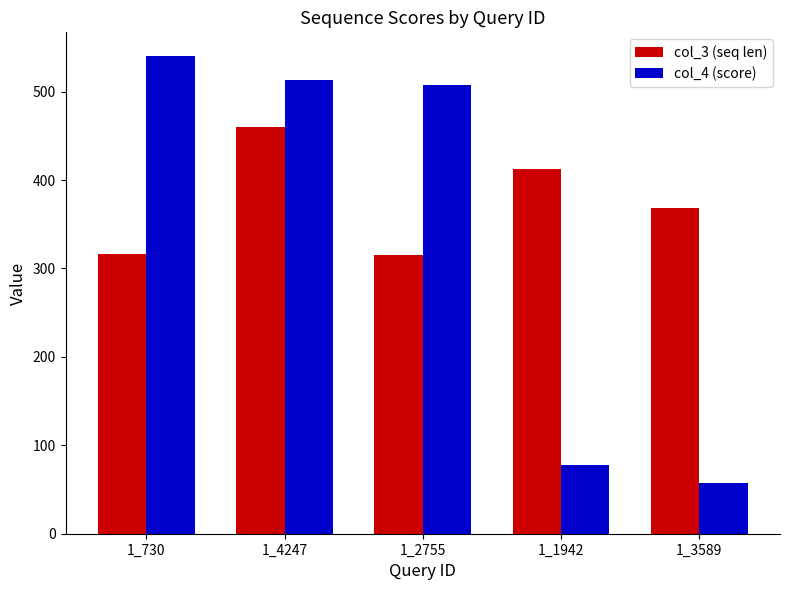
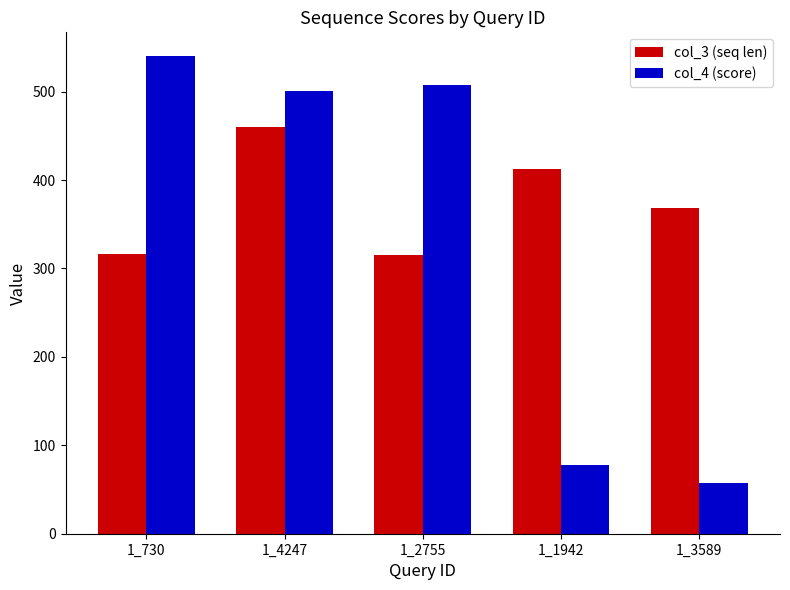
  {
    "col_3 (seq len)": {
      "1_730": 320,
      "1_4247": 460,
      "1_2755": 320,
      "1_1942": 410,
      "1_3589": 370
    },
    "col_4 (score)": {
      "1_730": 540,
-     "1_4247": 510,
+     "1_4247": 500,
      "1_2755": 510,
      "1_1942": 80,
      "1_3589": 60
    }
  }
